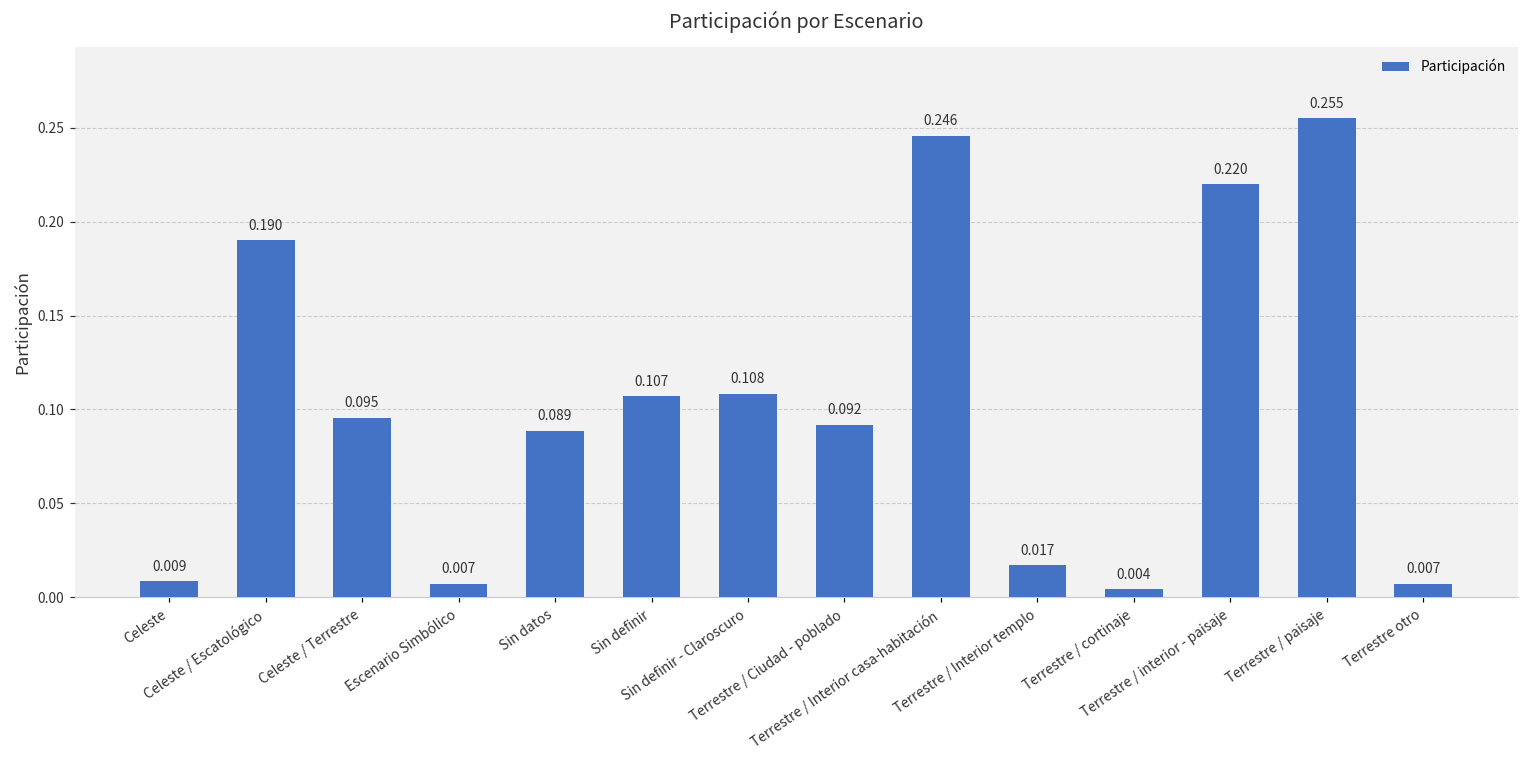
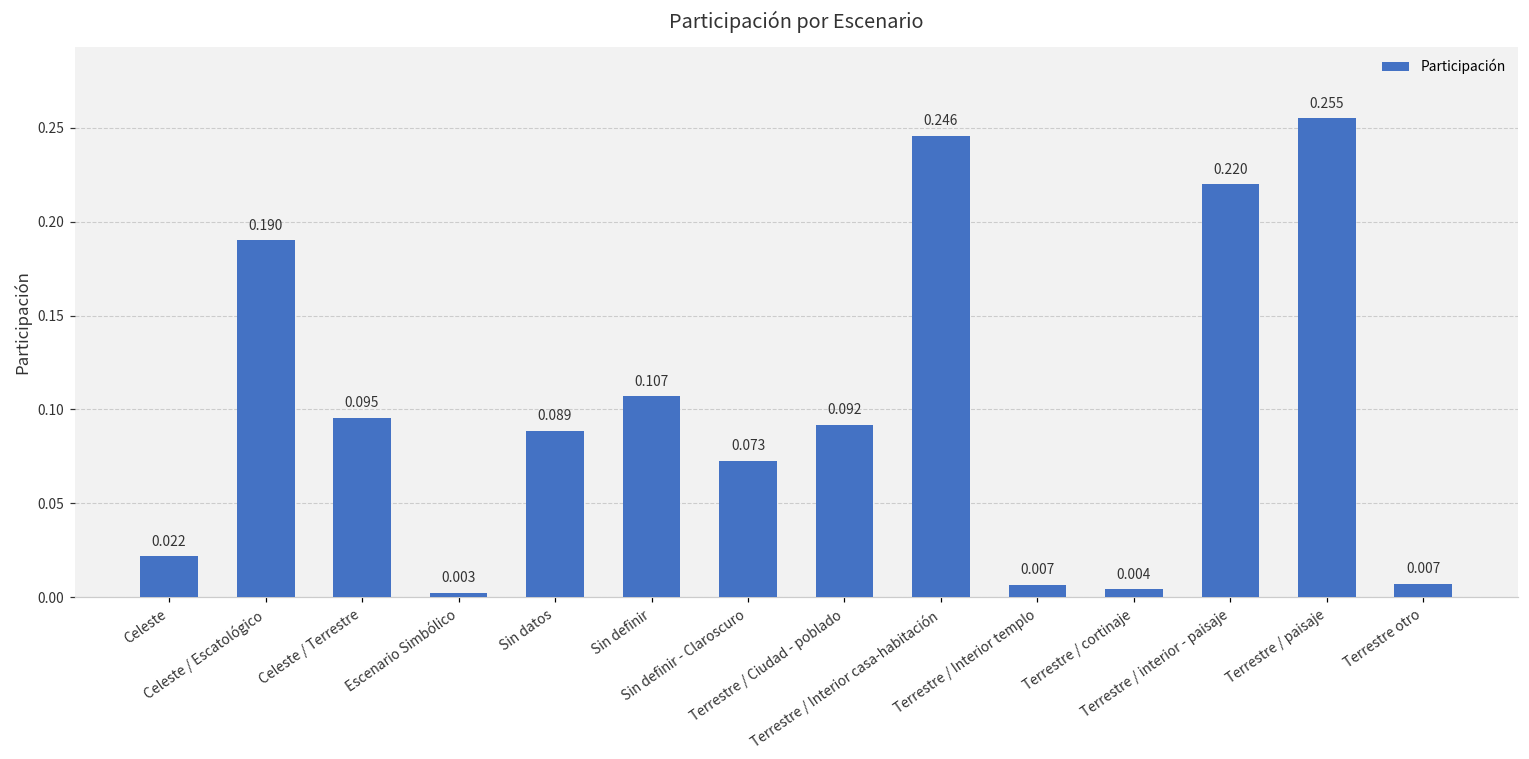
  {
-   "Celeste": 0.009,
+   "Celeste": 0.022,
    "Celeste / Escatológico": 0.190,
    "Celeste / Terrestre": 0.095,
-   "Escenario Simbólico": 0.007,
+   "Escenario Simbólico": 0.003,
    "Sin datos": 0.089,
    "Sin definir": 0.107,
-   "Sin definir - Claroscuro": 0.108,
+   "Sin definir - Claroscuro": 0.073,
    "Terrestre / Ciudad - poblado": 0.092,
    "Terrestre / Interior casa-habitación": 0.246,
-   "Terrestre / Interior templo": 0.017,
+   "Terrestre / Interior templo": 0.007,
    "Terrestre / cortinaje": 0.004,
    "Terrestre / interior - paisaje": 0.220,
    "Terrestre / paisaje": 0.255,
    "Terrestre otro": 0.007
  }
